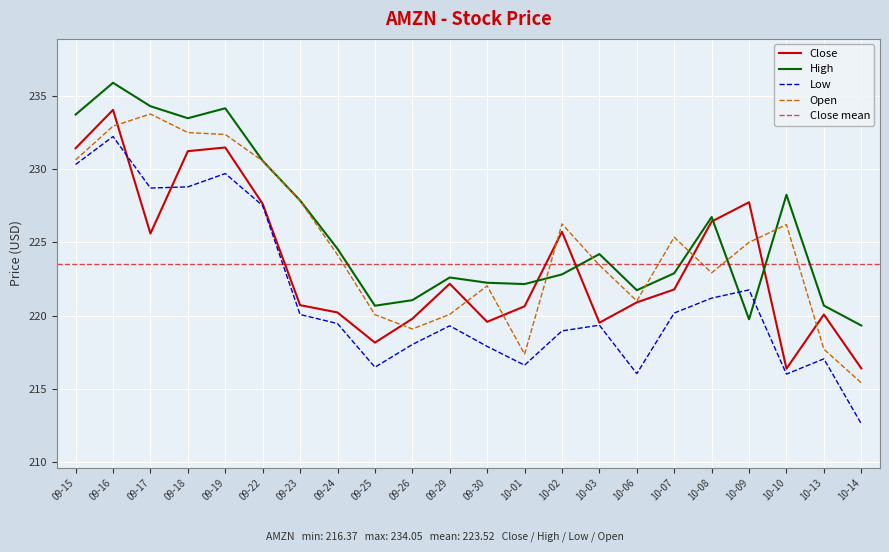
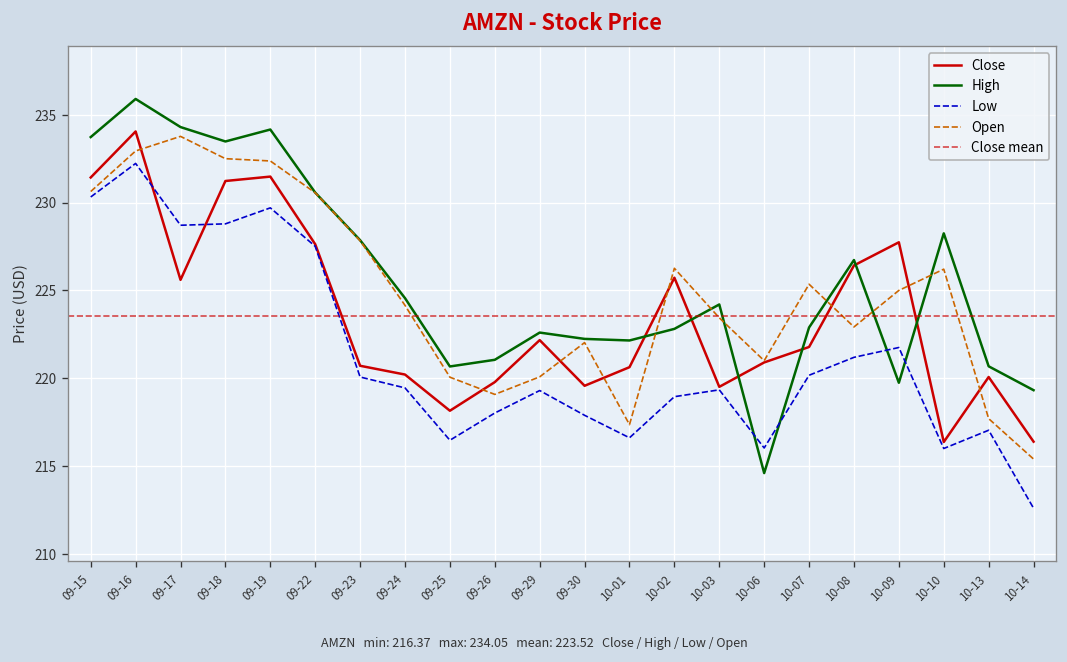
  {
    "Close": {
      "09-15": 231.4,
      "09-16": 234.1,
      "09-17": 225.6,
      "09-18": 231.2,
      "09-19": 231.5,
      "09-23": 220.7,
      "09-24": 220.2,
      "09-25": 218.1,
      "09-26": 219.8,
      "09-29": 222.2,
      "09-30": 219.6,
      "10-01": 220.6,
      "10-02": 225.7,
      "10-07": 221.8,
      "10-08": 226.4,
      "10-09": 227.7,
      "10-10": 216.4,
      "10-13": 220.1,
      "10-14": 216.4
    },
    "High": {
      "09-15": 233.7,
      "09-16": 235.9,
      "09-17": 234.3,
      "09-18": 233.5,
      "09-19": 234.2,
      "09-24": 224.6,
      "09-25": 220.7,
      "09-26": 221.1,
      "09-29": 222.6,
      "09-30": 222.2,
      "10-01": 222.1,
      "10-02": 222.8,
      "10-03": 224.2,
-     "10-06": 221.7,
+     "10-06": 214.6,
      "10-07": 222.9,
      "10-08": 226.7,
      "10-09": 219.7,
      "10-10": 228.3,
      "10-13": 220.7,
      "10-14": 219.3
    },
    "Low": {
      "09-15": 230.3,
      "09-16": 232.2,
      "09-17": 228.7,
      "09-18": 228.8,
      "09-19": 229.7,
      "09-23": 220.1,
      "09-24": 219.4,
      "09-25": 216.5,
      "09-26": 218.0,
      "09-29": 219.3,
      "09-30": 217.9,
      "10-01": 216.6,
      "10-02": 218.9,
      "10-06": 216.0,
      "10-07": 220.2,
      "10-08": 221.2,
      "10-09": 221.8,
      "10-10": 216.0,
      "10-13": 217.0,
      "10-14": 212.6
    },
    "Open": {
      "09-15": 230.6,
      "09-16": 232.9,
      "09-17": 233.8,
      "09-18": 232.5,
      "09-19": 232.4,
      "09-24": 224.1,
      "09-25": 220.1,
      "09-26": 219.1,
      "09-29": 220.1,
      "09-30": 222.0,
      "10-01": 217.4,
      "10-02": 226.3,
      "10-03": 223.4,
      "10-07": 225.4,
      "10-08": 222.9,
      "10-09": 225.0,
      "10-10": 226.2,
      "10-13": 217.7,
      "10-14": 215.4
    }
  }
